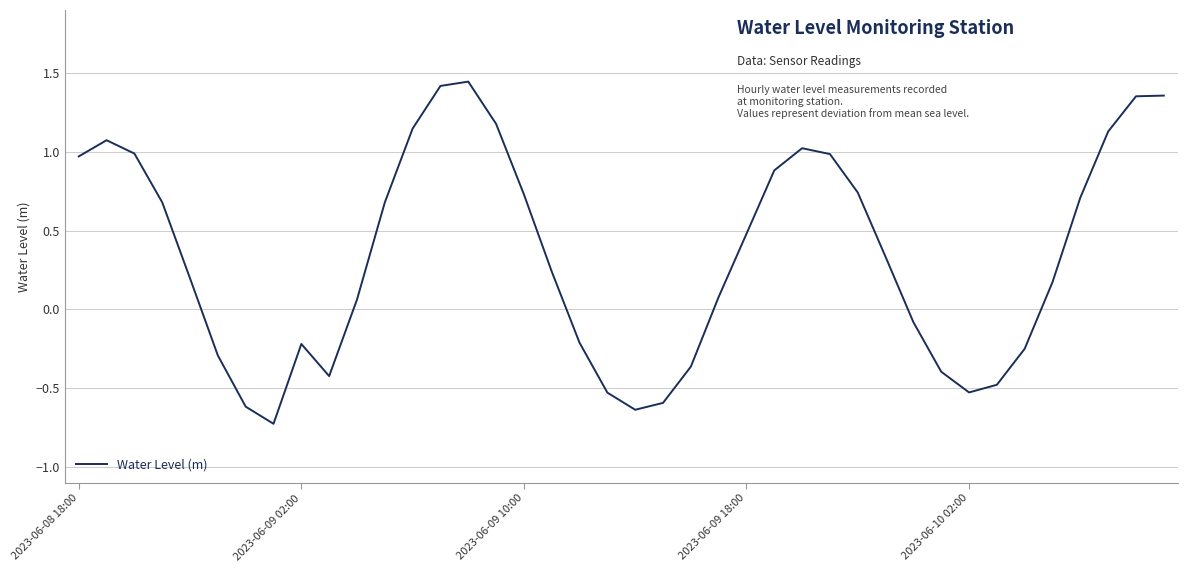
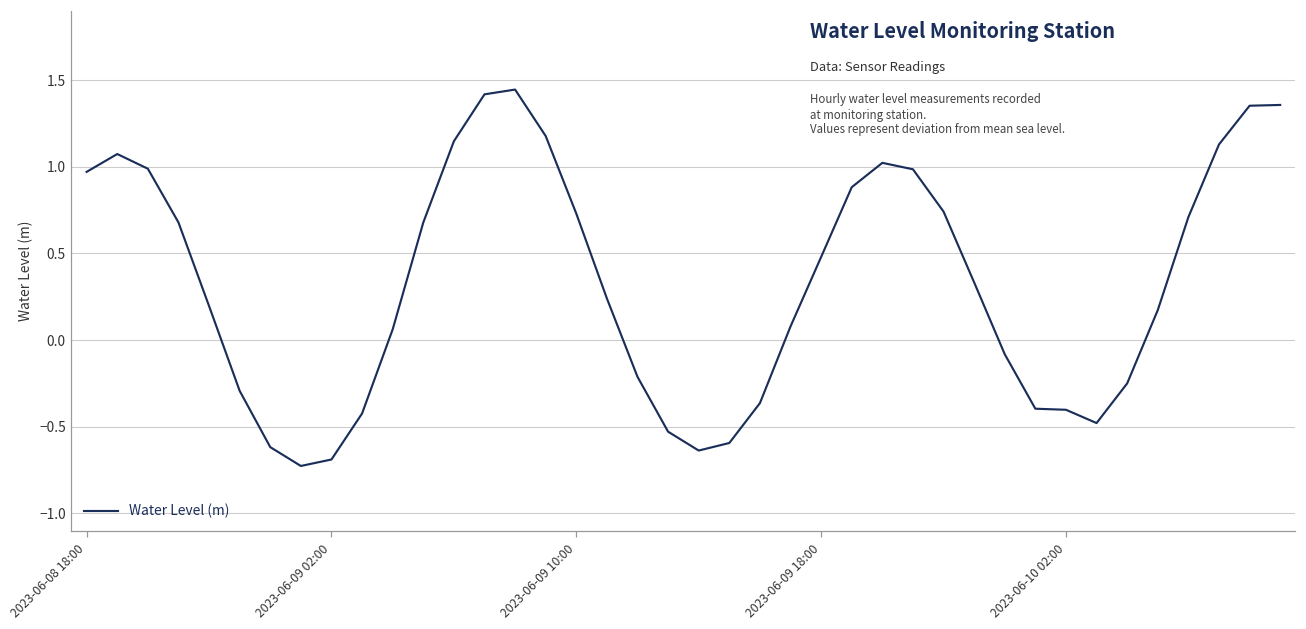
  {
    "2023-06-08 18:00": 0.97,
-   "2023-06-09 02:00": -0.22,
+   "2023-06-09 02:00": -0.69,
    "2023-06-09 10:00": 0.73,
    "2023-06-09 18:00": 0.48,
-   "2023-06-10 02:00": -0.53
+   "2023-06-10 02:00": -0.40
  }
